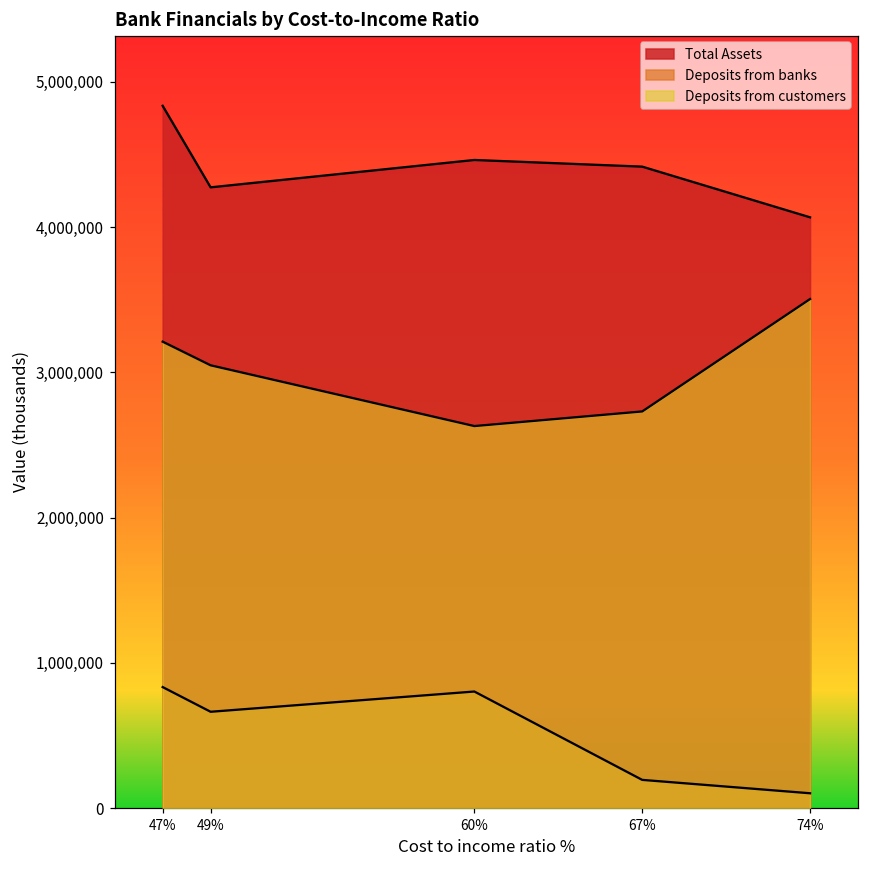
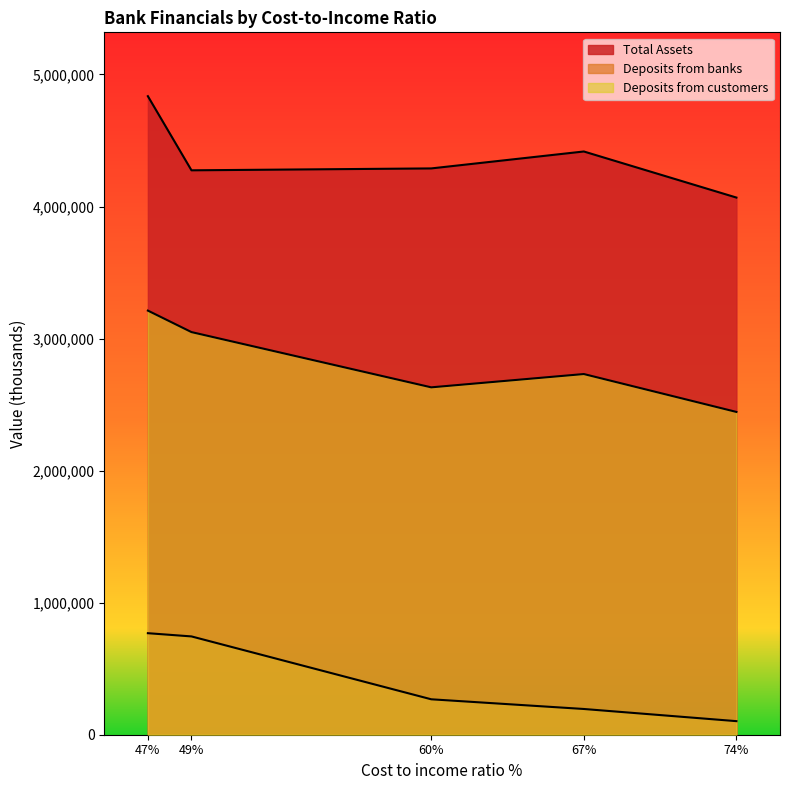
  {
    "Total Assets": {
      "47%": "4,840,000",
      "49%": "4,270,000",
-     "60%": "4,460,000",
+     "60%": "4,290,000",
      "67%": "4,420,000",
      "74%": "4,070,000"
    },
    "Deposits from banks": {
-     "47%": "830,000",
-     "49%": "660,000",
-     "60%": "800,000",
+     "47%": "770,000",
+     "49%": "740,000",
+     "60%": "270,000",
      "67%": "190,000",
      "74%": "100,000"
    },
    "Deposits from customers": {
      "47%": "3,210,000",
      "49%": "3,050,000",
      "60%": "2,630,000",
      "67%": "2,730,000",
-     "74%": "3,510,000"
+     "74%": "2,440,000"
    }
  }
